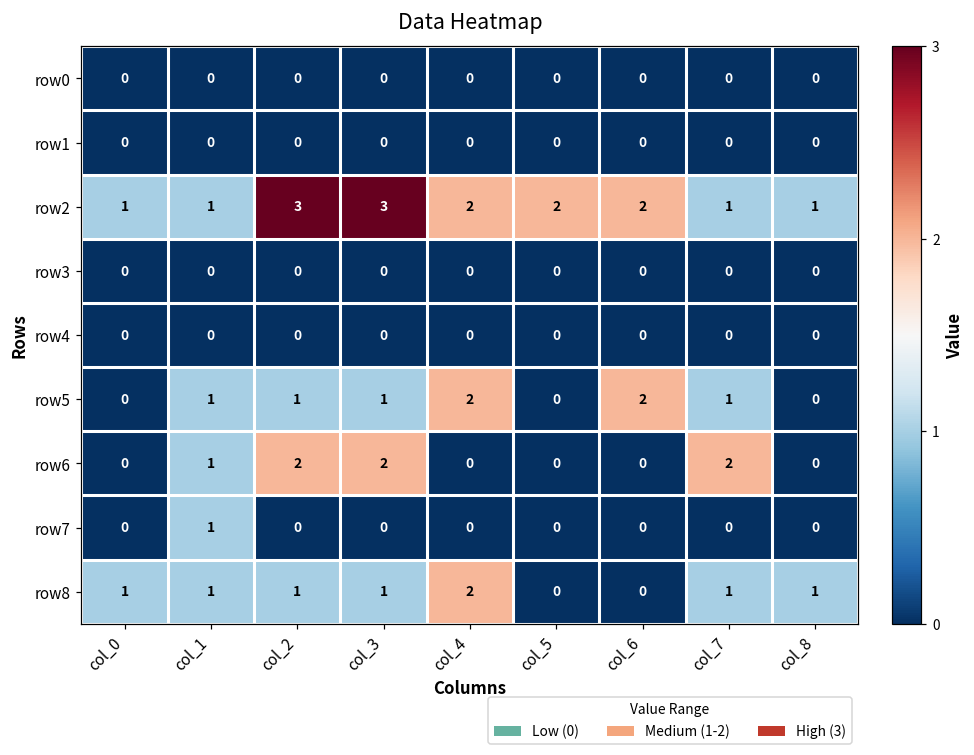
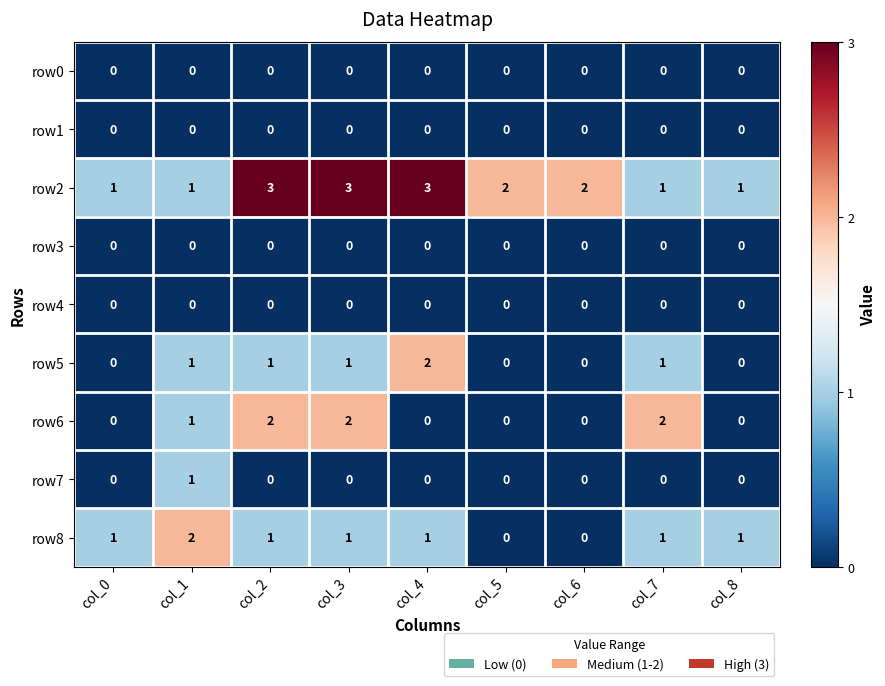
  {
    "row0": {
      "col_0": 0,
      "col_1": 0,
      "col_2": 0,
      "col_3": 0,
      "col_4": 0,
      "col_5": 0,
      "col_6": 0,
      "col_7": 0,
      "col_8": 0
    },
    "row1": {
      "col_0": 0,
      "col_1": 0,
      "col_2": 0,
      "col_3": 0,
      "col_4": 0,
      "col_5": 0,
      "col_6": 0,
      "col_7": 0,
      "col_8": 0
    },
    "row2": {
      "col_0": 1,
      "col_1": 1,
      "col_2": 3,
      "col_3": 3,
-     "col_4": 2,
+     "col_4": 3,
      "col_5": 2,
      "col_6": 2,
      "col_7": 1,
      "col_8": 1
    },
    "row3": {
      "col_0": 0,
      "col_1": 0,
      "col_2": 0,
      "col_3": 0,
      "col_4": 0,
      "col_5": 0,
      "col_6": 0,
      "col_7": 0,
      "col_8": 0
    },
    "row4": {
      "col_0": 0,
      "col_1": 0,
      "col_2": 0,
      "col_3": 0,
      "col_4": 0,
      "col_5": 0,
      "col_6": 0,
      "col_7": 0,
      "col_8": 0
    },
    "row5": {
      "col_0": 0,
      "col_1": 1,
      "col_2": 1,
      "col_3": 1,
      "col_4": 2,
      "col_5": 0,
-     "col_6": 2,
+     "col_6": 0,
      "col_7": 1,
      "col_8": 0
    },
    "row6": {
      "col_0": 0,
      "col_1": 1,
      "col_2": 2,
      "col_3": 2,
      "col_4": 0,
      "col_5": 0,
      "col_6": 0,
      "col_7": 2,
      "col_8": 0
    },
    "row7": {
      "col_0": 0,
      "col_1": 1,
      "col_2": 0,
      "col_3": 0,
      "col_4": 0,
      "col_5": 0,
      "col_6": 0,
      "col_7": 0,
      "col_8": 0
    },
    "row8": {
      "col_0": 1,
-     "col_1": 1,
+     "col_1": 2,
      "col_2": 1,
      "col_3": 1,
-     "col_4": 2,
+     "col_4": 1,
      "col_5": 0,
      "col_6": 0,
      "col_7": 1,
      "col_8": 1
    }
  }
